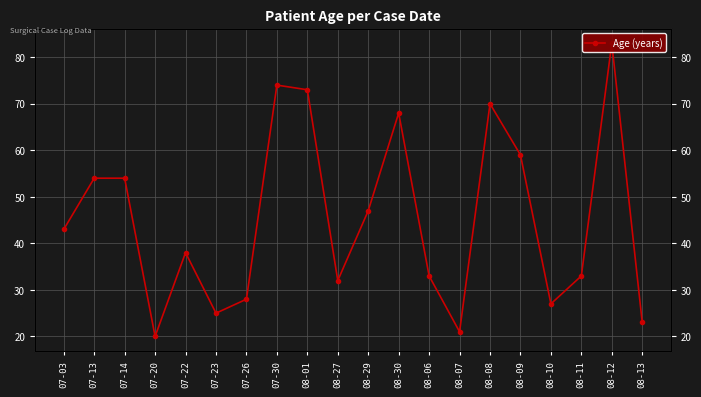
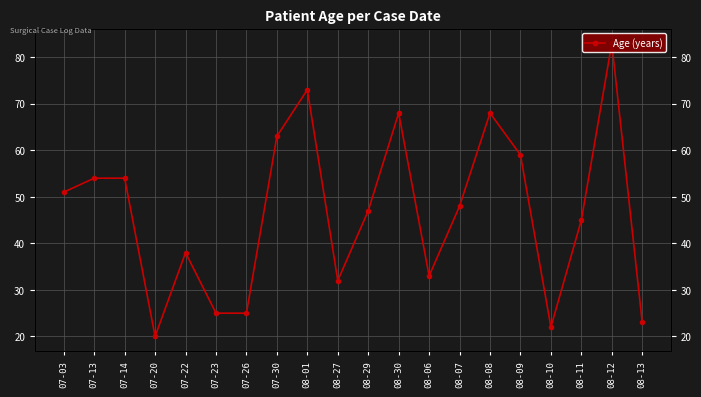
  {
-   "07-03": 43,
+   "07-03": 51,
    "07-13": 54,
    "07-14": 54,
    "07-20": 20,
    "07-22": 38,
    "07-23": 25,
-   "07-26": 28,
-   "07-30": 74,
+   "07-26": 25,
+   "07-30": 63,
    "08-01": 73,
    "08-27": 32,
    "08-29": 47,
    "08-30": 68,
    "08-06": 33,
-   "08-07": 21,
-   "08-08": 70,
+   "08-07": 48,
+   "08-08": 68,
    "08-09": 59,
-   "08-10": 27,
-   "08-11": 33,
+   "08-10": 22,
+   "08-11": 45,
    "08-13": 23
  }
